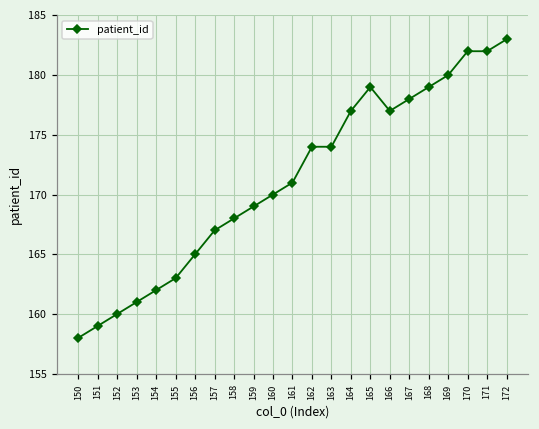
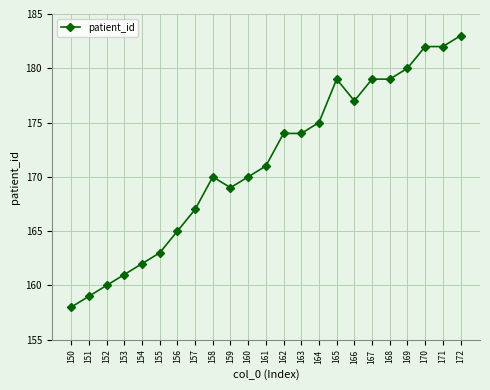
  {
    "150": 158,
    "151": 159,
    "152": 160,
    "153": 161,
    "154": 162,
    "155": 163,
    "156": 165,
    "157": 167,
-   "158": 168,
+   "158": 170,
    "159": 169,
    "160": 170,
    "161": 171,
    "162": 174,
    "163": 174,
-   "164": 177,
+   "164": 175,
    "165": 179,
    "166": 177,
-   "167": 178,
+   "167": 179,
    "168": 179,
    "169": 180,
    "170": 182,
    "171": 182,
    "172": 183
  }
